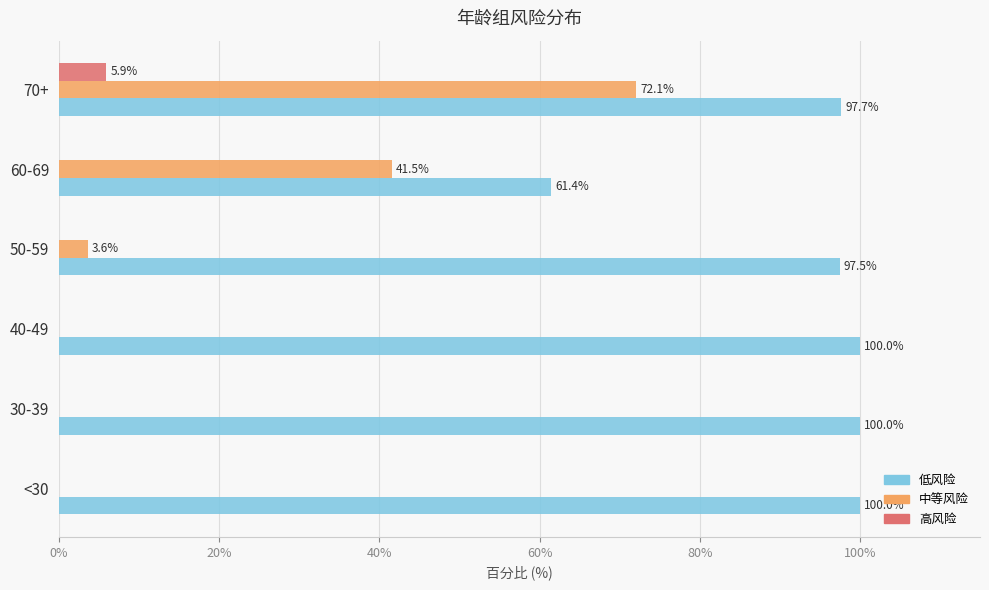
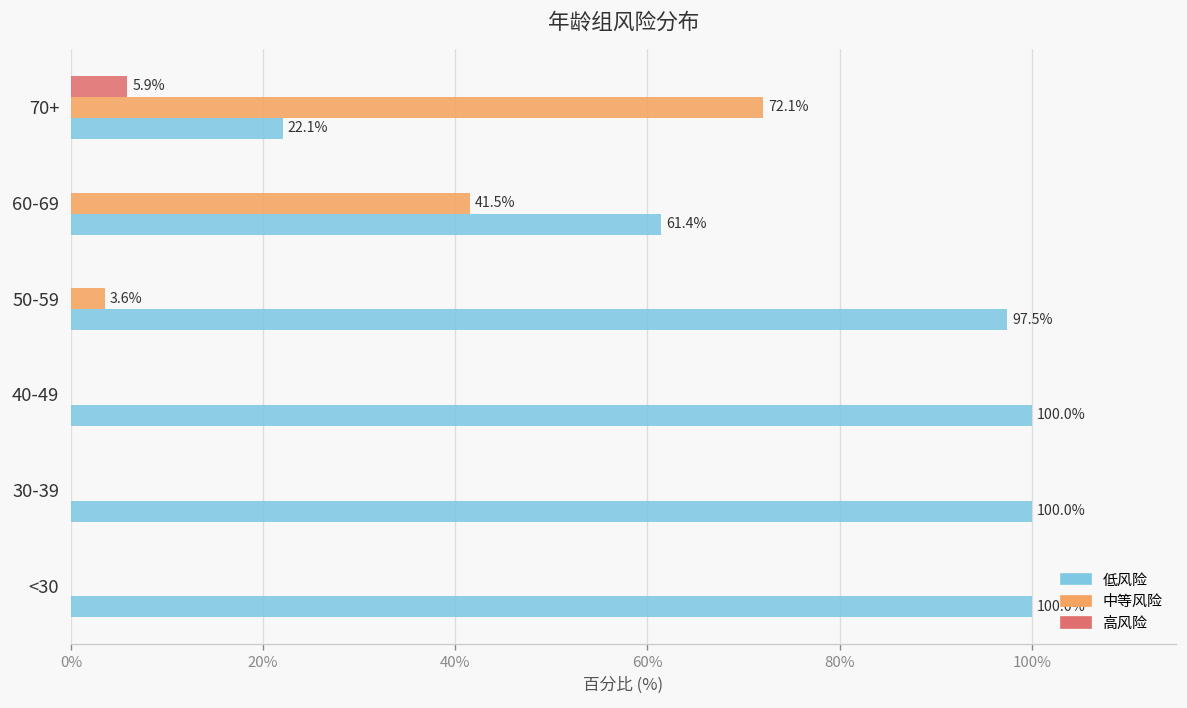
  {
    "低风险": {
-     "70+": "97.7%",
+     "70+": "22.1%",
      "60-69": "61.4%",
      "50-59": "97.5%",
      "40-49": "100.0%",
      "30-39": "100.0%",
      "<30": "100.0%"
    }
  }
